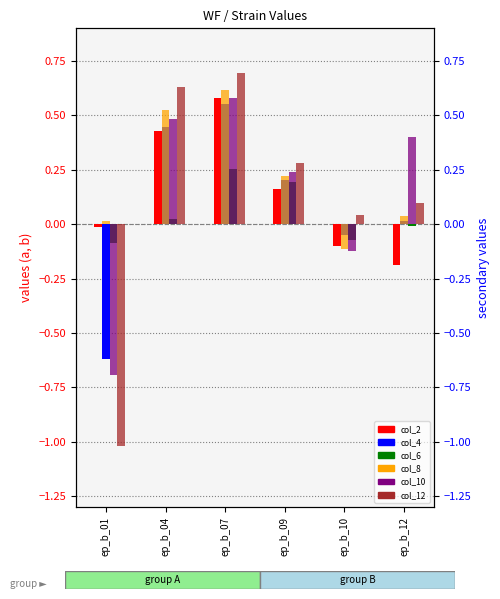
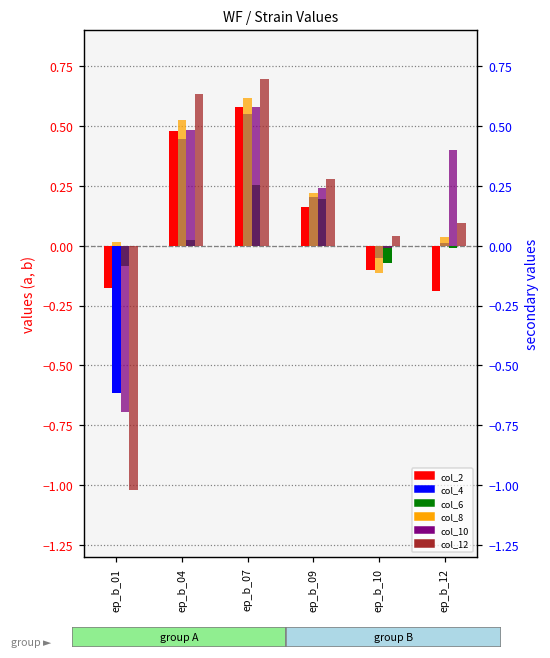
  {
    "WF / Strain Values": {
      "col_2": {
-       "ep_b_01": -0.01,
-       "ep_b_04": 0.43,
+       "ep_b_01": -0.18,
+       "ep_b_04": 0.48,
        "ep_b_07": 0.58,
        "ep_b_09": 0.16,
        "ep_b_10": -0.10,
        "ep_b_12": -0.19
      },
      "col_4": {
        "ep_b_01": -0.62,
        "ep_b_04": 0.45,
        "ep_b_07": 0.55,
        "ep_b_09": 0.20,
        "ep_b_10": -0.05,
        "ep_b_12": 0.01
      },
      "col_6": {
        "ep_b_01": -0.09,
        "ep_b_04": 0.02,
        "ep_b_07": 0.25,
        "ep_b_09": 0.19,
        "ep_b_10": -0.07
      },
      "col_8": {
        "ep_b_01": 0.02,
        "ep_b_04": 0.52,
        "ep_b_07": 0.62,
        "ep_b_09": 0.22,
        "ep_b_10": -0.11,
        "ep_b_12": 0.04
      },
      "col_10": {
        "ep_b_01": -0.69,
        "ep_b_04": 0.48,
        "ep_b_07": 0.58,
        "ep_b_09": 0.24,
-       "ep_b_10": -0.12,
+       "ep_b_10": -0.01,
        "ep_b_12": 0.40
      },
      "col_12": {
        "ep_b_01": -1.02,
        "ep_b_04": 0.63,
        "ep_b_07": 0.70,
        "ep_b_09": 0.28,
        "ep_b_10": 0.04,
        "ep_b_12": 0.10
      }
    }
  }
